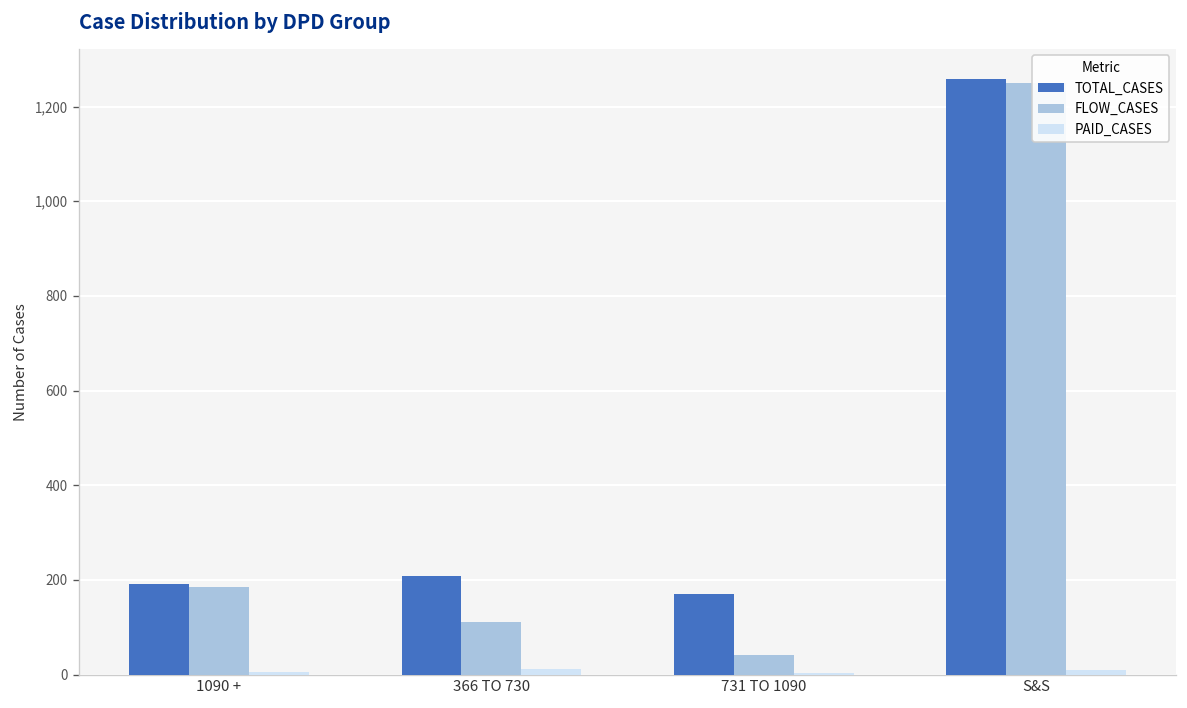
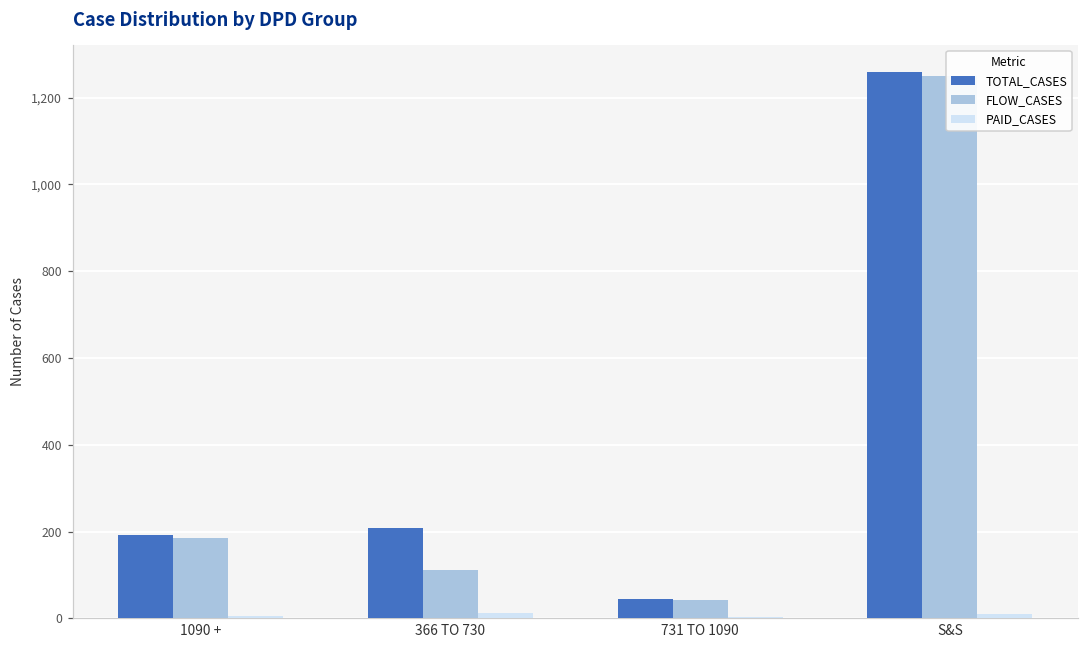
  {
    "TOTAL_CASES": {
      "1090 +": "190",
      "366 TO 730": "210",
-     "731 TO 1090": "170",
+     "731 TO 1090": "50",
      "S&S": "1,260"
    }
  }
